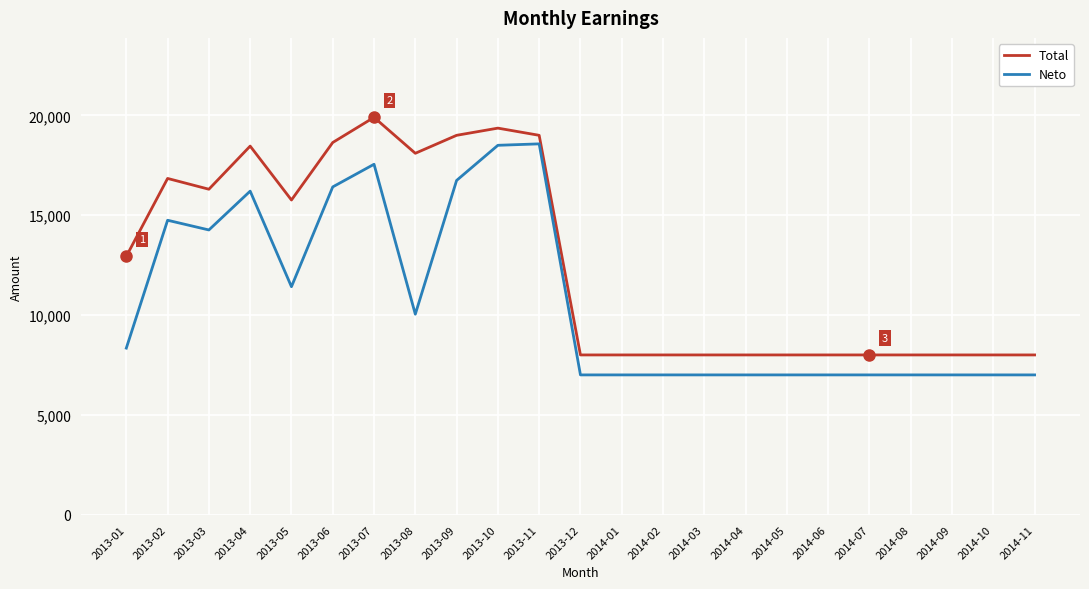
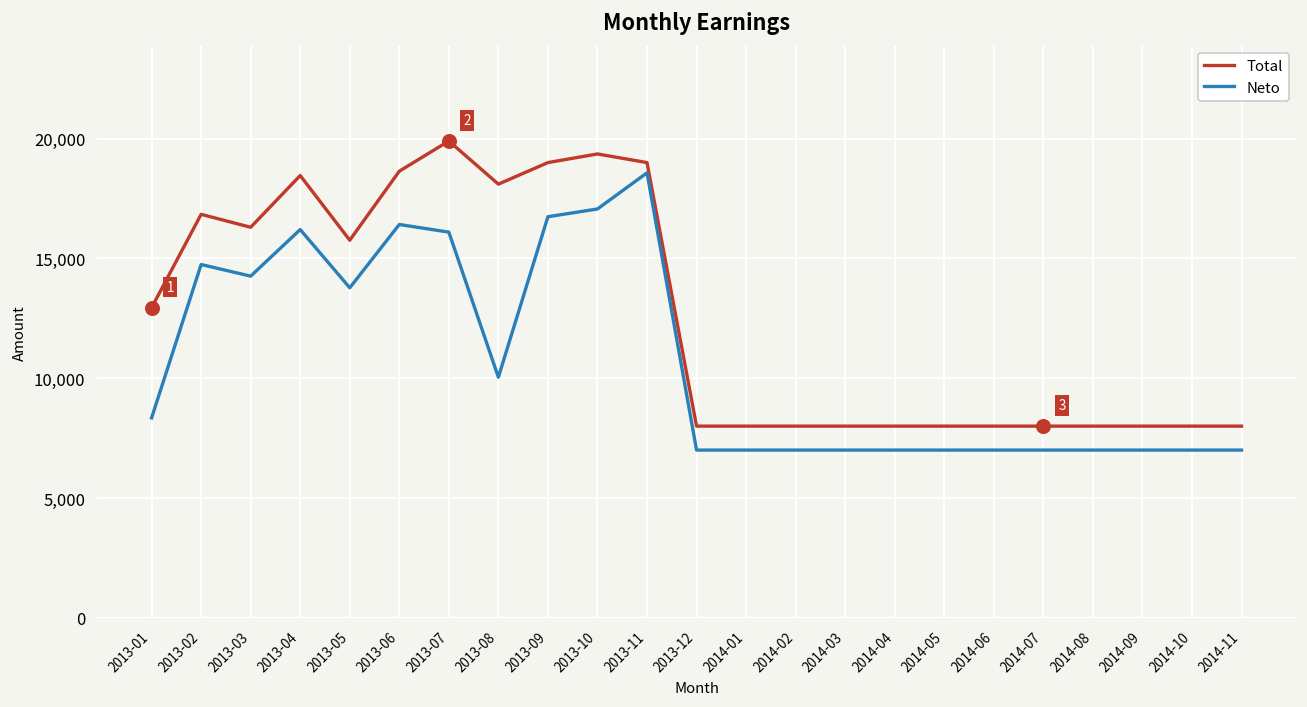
  {
    "Neto": {
      "2013-01": "8,300",
      "2013-02": "14,700",
      "2013-03": "14,300",
      "2013-04": "16,200",
-     "2013-05": "11,400",
+     "2013-05": "13,800",
      "2013-06": "16,400",
-     "2013-07": "17,600",
+     "2013-07": "16,100",
      "2013-08": "10,000",
      "2013-09": "16,700",
-     "2013-10": "18,500",
+     "2013-10": "17,100",
      "2013-11": "18,600",
      "2013-12": "7,000",
      "2014-01": "7,000",
      "2014-02": "7,000",
      "2014-03": "7,000",
      "2014-04": "7,000",
      "2014-05": "7,000",
      "2014-06": "7,000",
      "2014-07": "7,000",
      "2014-08": "7,000",
      "2014-09": "7,000",
      "2014-10": "7,000",
      "2014-11": "7,000"
    }
  }
